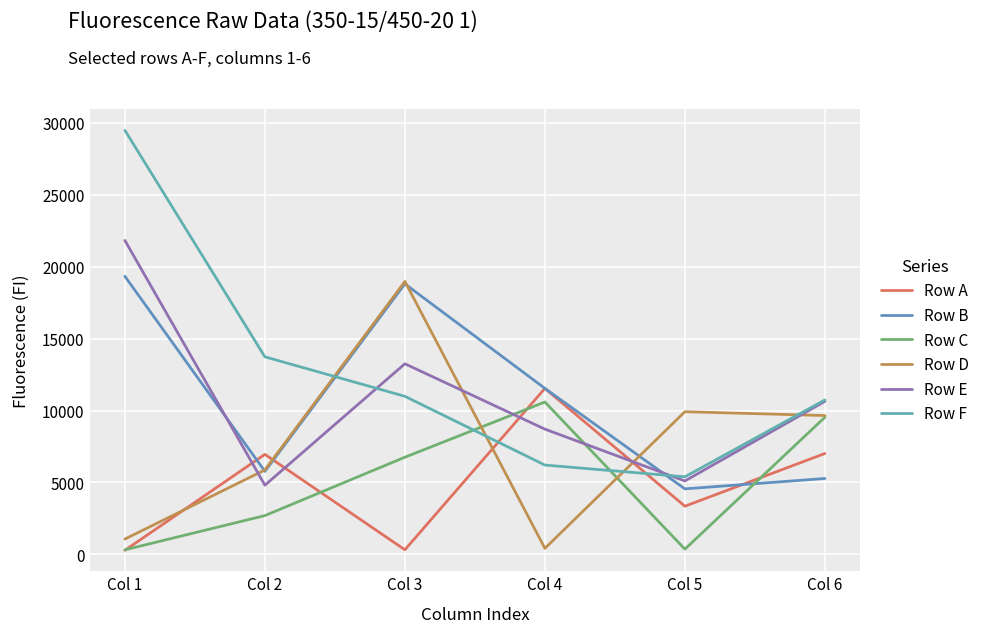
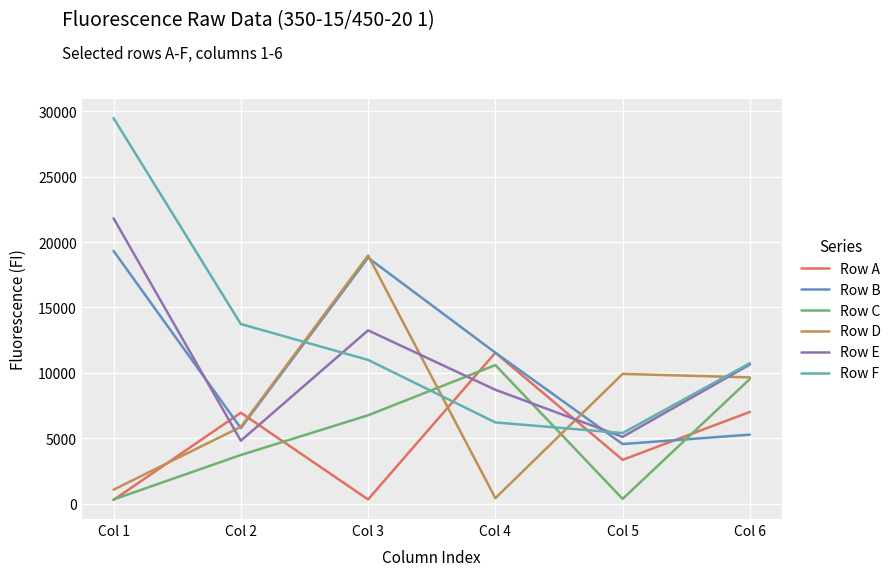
  {
    "Row C": {
-     "Col 2": 2700,
+     "Col 2": 3700,
      "Col 3": 6800,
      "Col 4": 10600,
      "Col 5": 400
    }
  }
